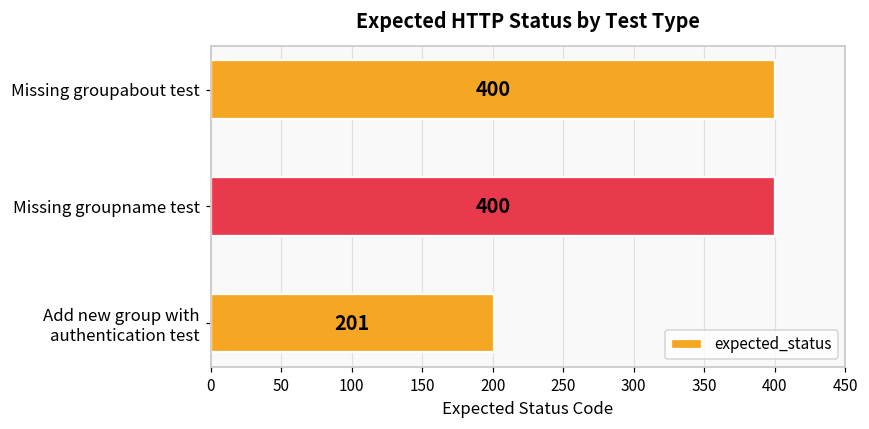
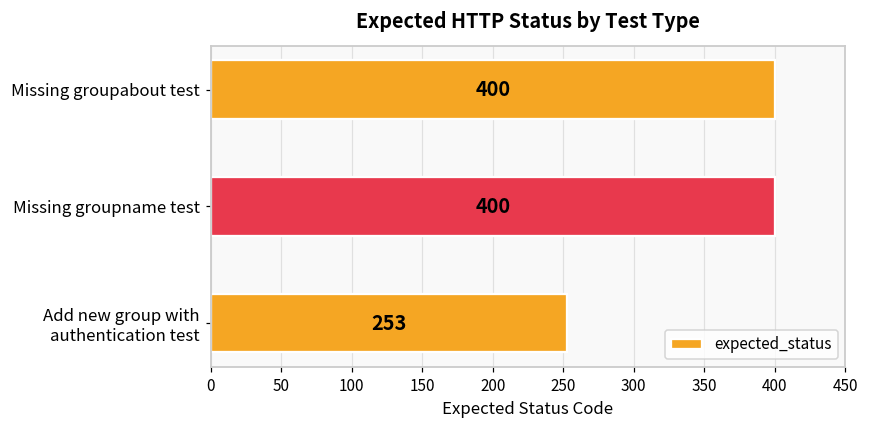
  {
    "Missing groupabout test": 400,
    "Missing groupname test": 400,
-   "Add new group with authentication test": 201
+   "Add new group with authentication test": 253
  }
